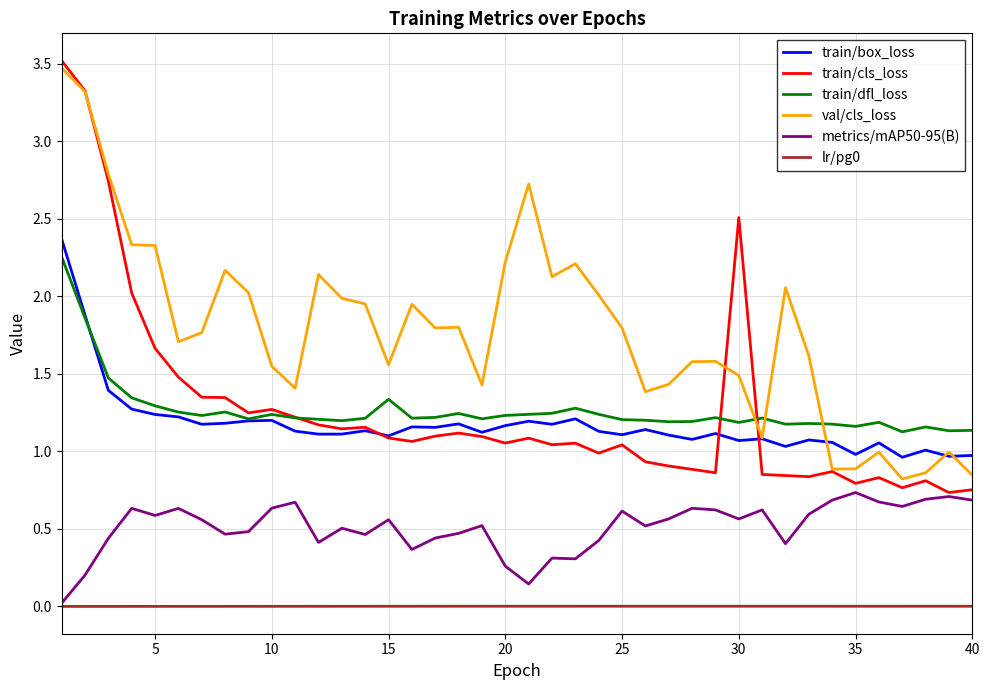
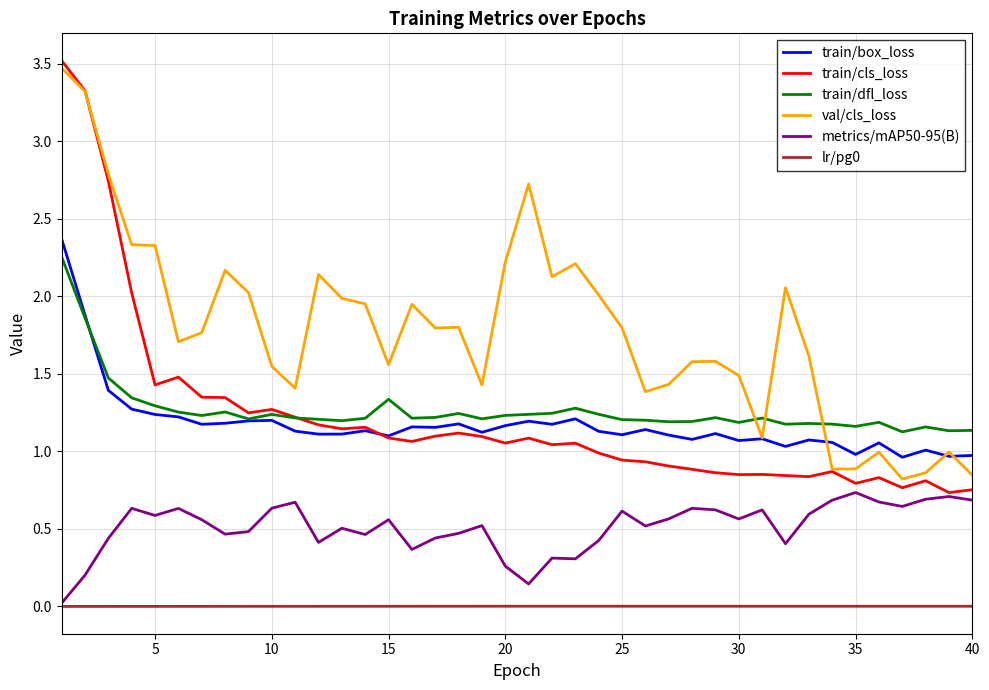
  {
    "train/box_loss": {
      "5": 1.24,
      "10": 1.20,
      "20": 1.17,
      "25": 1.11,
      "30": 1.07,
      "35": 0.98,
      "40": 0.97
    },
    "train/cls_loss": {
-     "5": 1.67,
+     "5": 1.43,
      "10": 1.27,
      "20": 1.05,
-     "25": 1.04,
-     "30": 2.51,
+     "25": 0.94,
+     "30": 0.85,
      "35": 0.79,
      "40": 0.75
    },
    "train/dfl_loss": {
      "5": 1.29,
      "10": 1.24,
      "15": 1.34,
      "20": 1.23,
      "25": 1.21,
      "30": 1.19,
      "35": 1.16,
      "40": 1.14
    },
    "val/cls_loss": {
      "5": 2.33,
      "10": 1.55,
      "15": 1.56,
      "20": 2.22,
      "25": 1.80,
      "30": 1.49,
      "35": 0.89,
      "40": 0.85
    },
    "metrics/mAP50-95(B)": {
      "5": 0.59,
      "10": 0.63,
      "15": 0.56,
      "20": 0.26,
      "25": 0.61,
      "30": 0.56,
      "35": 0.73,
      "40": 0.69
    },
    "lr/pg0": {
      "5": 0.00,
      "10": 0.00,
      "15": 0.00,
      "20": 0.00,
      "25": 0.00,
      "30": 0.00,
      "35": 0.00,
      "40": 0.00
    }
  }
